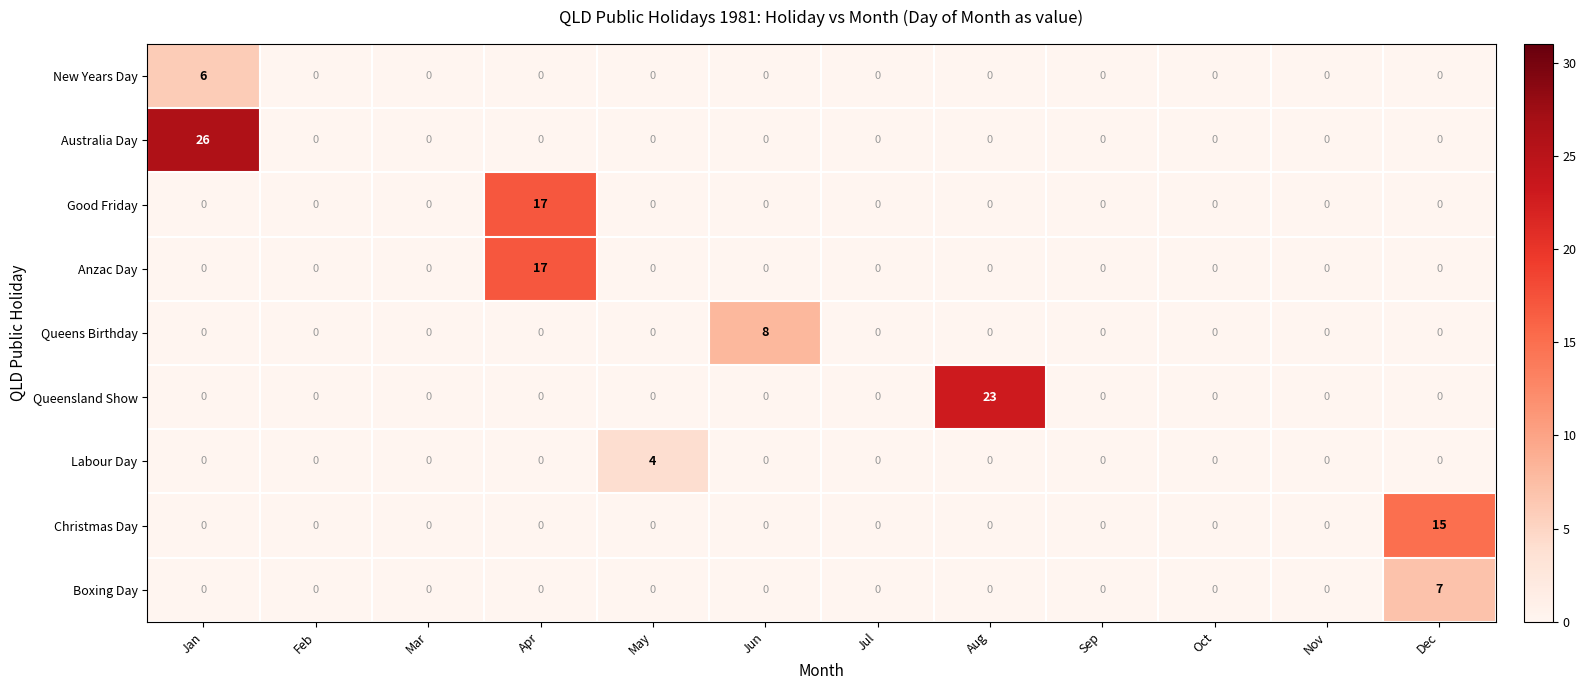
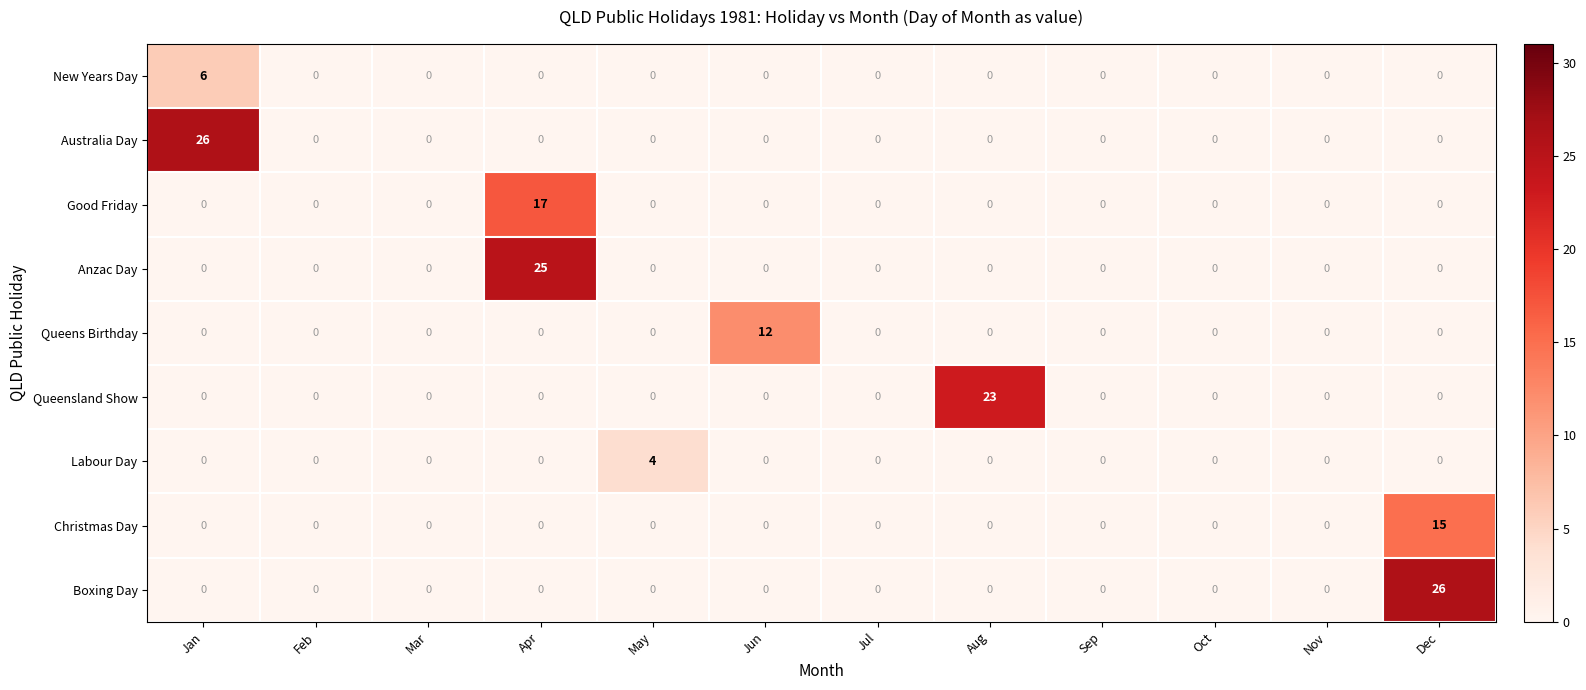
  {
    "New Years Day": {
      "Jan": 6,
      "Feb": 0,
      "Mar": 0,
      "Apr": 0,
      "May": 0,
      "Jun": 0,
      "Jul": 0,
      "Aug": 0,
      "Sep": 0,
      "Oct": 0,
      "Nov": 0,
      "Dec": 0
    },
    "Australia Day": {
      "Jan": 26,
      "Feb": 0,
      "Mar": 0,
      "Apr": 0,
      "May": 0,
      "Jun": 0,
      "Jul": 0,
      "Aug": 0,
      "Sep": 0,
      "Oct": 0,
      "Nov": 0,
      "Dec": 0
    },
    "Good Friday": {
      "Jan": 0,
      "Feb": 0,
      "Mar": 0,
      "Apr": 17,
      "May": 0,
      "Jun": 0,
      "Jul": 0,
      "Aug": 0,
      "Sep": 0,
      "Oct": 0,
      "Nov": 0,
      "Dec": 0
    },
    "Anzac Day": {
      "Jan": 0,
      "Feb": 0,
      "Mar": 0,
-     "Apr": 17,
+     "Apr": 25,
      "May": 0,
      "Jun": 0,
      "Jul": 0,
      "Aug": 0,
      "Sep": 0,
      "Oct": 0,
      "Nov": 0,
      "Dec": 0
    },
    "Queens Birthday": {
      "Jan": 0,
      "Feb": 0,
      "Mar": 0,
      "Apr": 0,
      "May": 0,
-     "Jun": 8,
+     "Jun": 12,
      "Jul": 0,
      "Aug": 0,
      "Sep": 0,
      "Oct": 0,
      "Nov": 0,
      "Dec": 0
    },
    "Queensland Show": {
      "Jan": 0,
      "Feb": 0,
      "Mar": 0,
      "Apr": 0,
      "May": 0,
      "Jun": 0,
      "Jul": 0,
      "Aug": 23,
      "Sep": 0,
      "Oct": 0,
      "Nov": 0,
      "Dec": 0
    },
    "Labour Day": {
      "Jan": 0,
      "Feb": 0,
      "Mar": 0,
      "Apr": 0,
      "May": 4,
      "Jun": 0,
      "Jul": 0,
      "Aug": 0,
      "Sep": 0,
      "Oct": 0,
      "Nov": 0,
      "Dec": 0
    },
    "Christmas Day": {
      "Jan": 0,
      "Feb": 0,
      "Mar": 0,
      "Apr": 0,
      "May": 0,
      "Jun": 0,
      "Jul": 0,
      "Aug": 0,
      "Sep": 0,
      "Oct": 0,
      "Nov": 0,
      "Dec": 15
    },
    "Boxing Day": {
      "Jan": 0,
      "Feb": 0,
      "Mar": 0,
      "Apr": 0,
      "May": 0,
      "Jun": 0,
      "Jul": 0,
      "Aug": 0,
      "Sep": 0,
      "Oct": 0,
      "Nov": 0,
-     "Dec": 7
+     "Dec": 26
    }
  }
